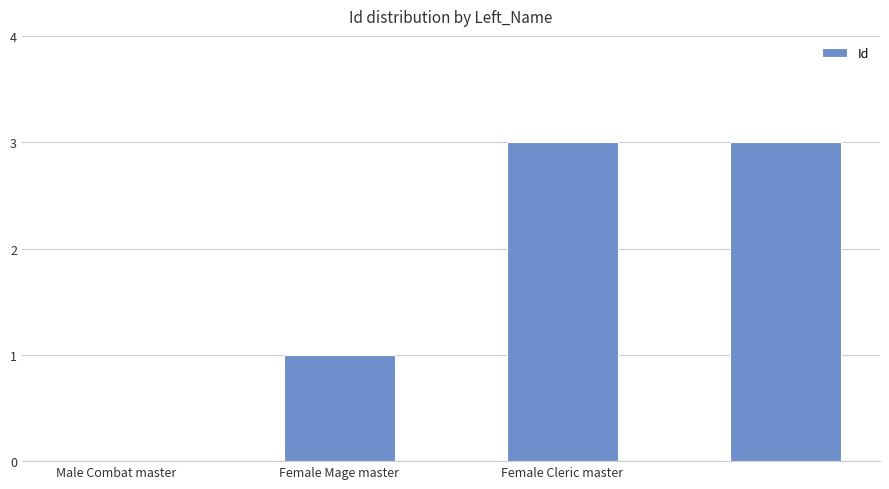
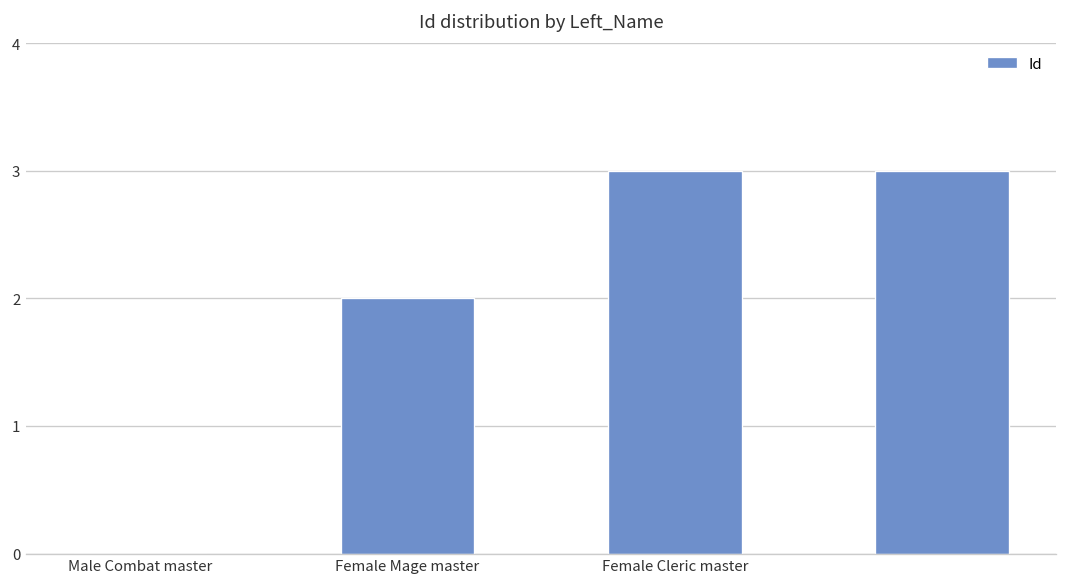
  {
    "Male Combat master": 0,
-   "Female Mage master": 1,
+   "Female Mage master": 2,
    "Female Cleric master": 3
  }
